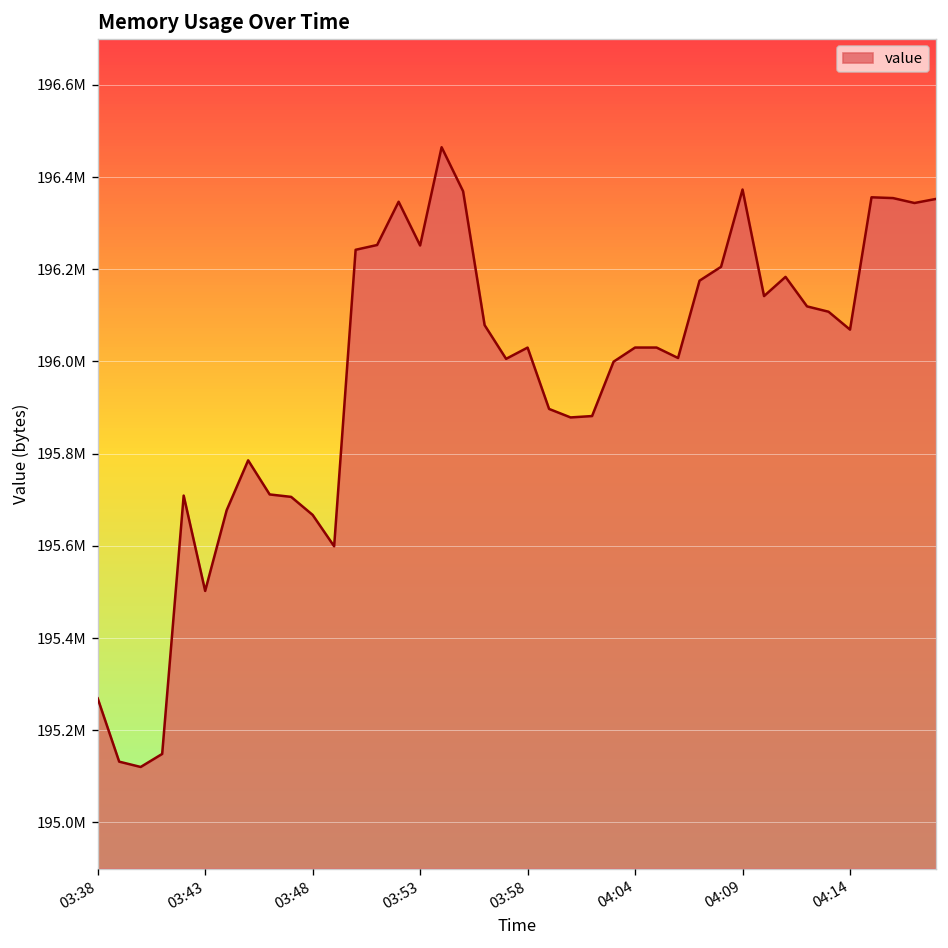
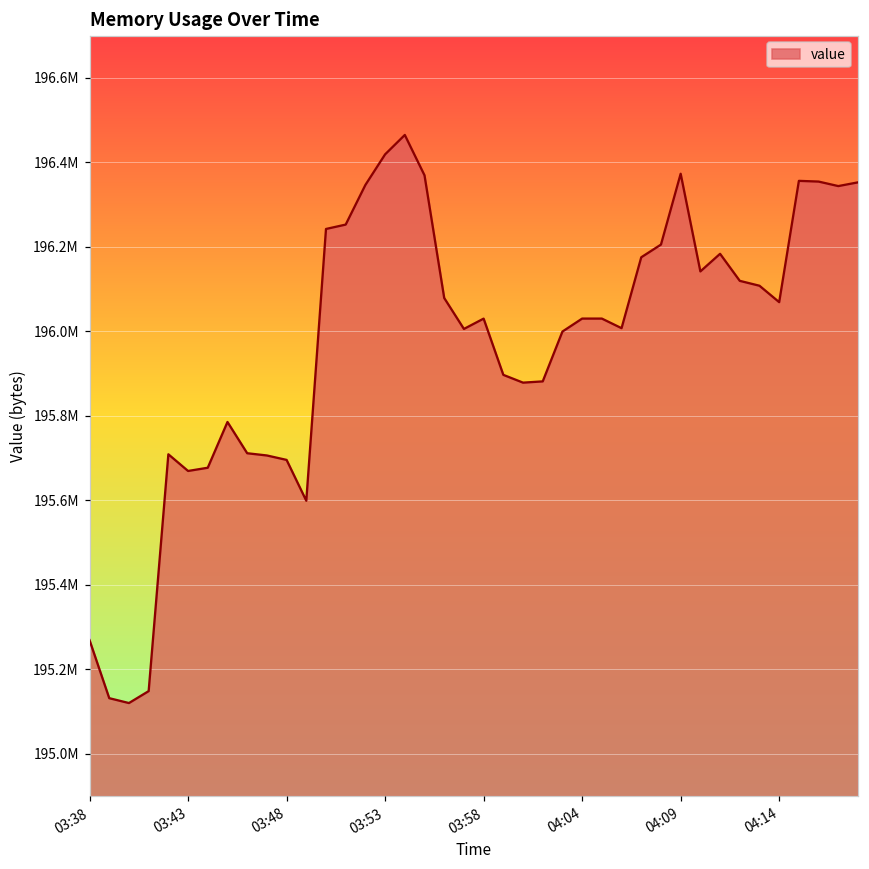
  {
    "03:38": 195270000,
-   "03:43": 195500000,
-   "03:48": 195670000,
-   "03:53": 196250000,
+   "03:43": 195670000,
+   "03:48": 195700000,
+   "03:53": 196420000,
    "03:58": 196030000,
    "04:04": 196030000,
    "04:09": 196370000,
    "04:14": 196070000
  }
